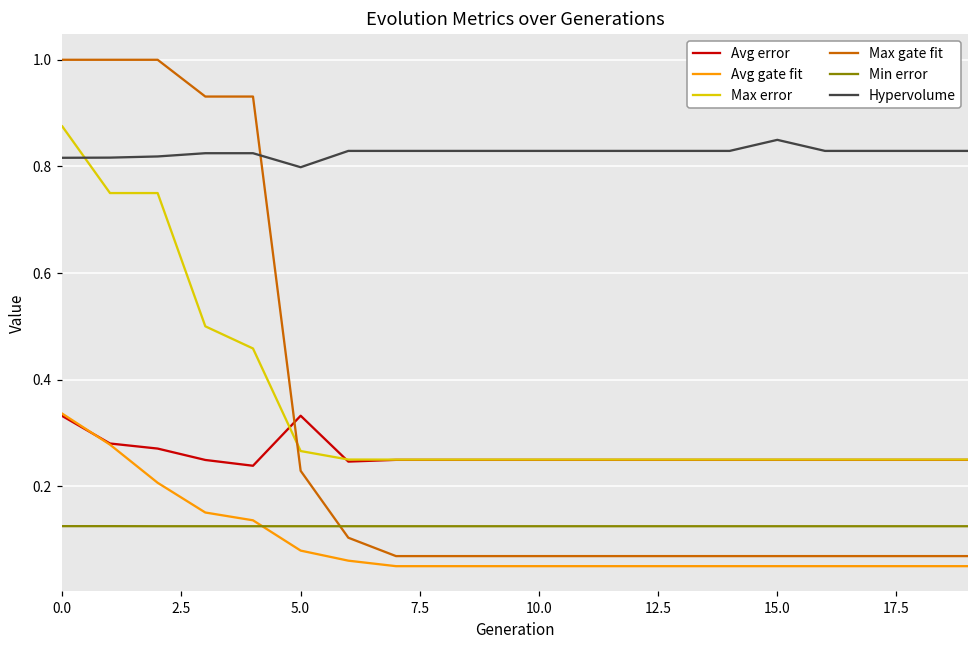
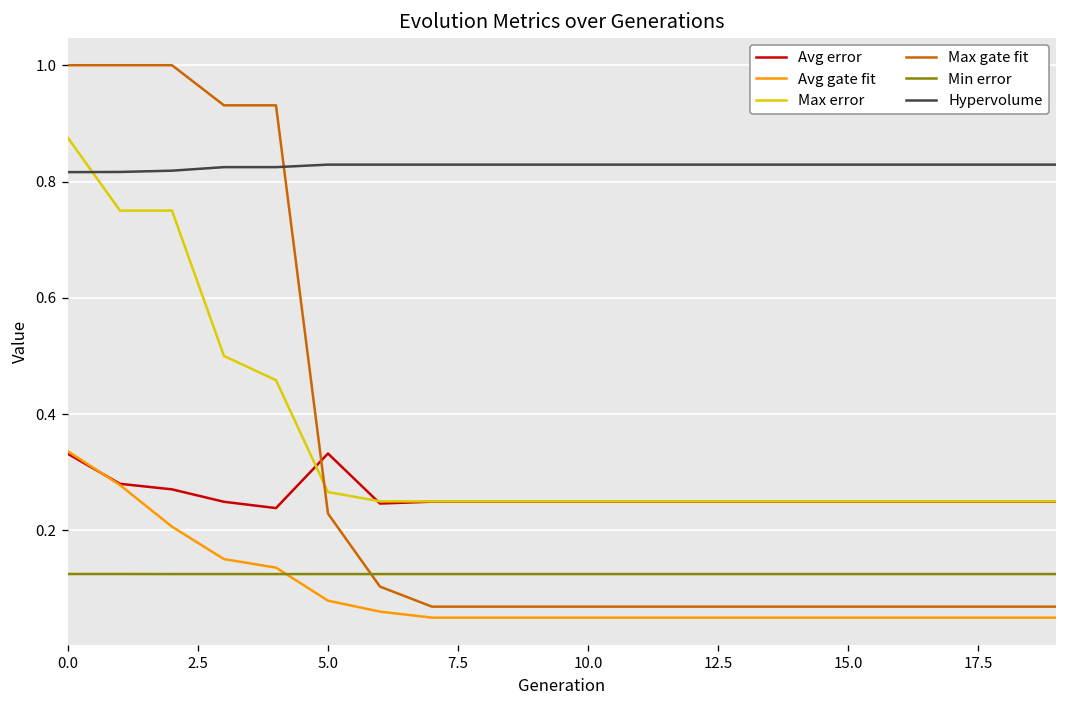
  {
    "Avg error": {
      "5.0": 0.33
    },
    "Avg gate fit": {
      "5.0": 0.08,
      "10.0": 0.05,
      "15.0": 0.05
    },
    "Max error": {
      "0.0": 0.88,
      "5.0": 0.27
    },
    "Max gate fit": {
      "0.0": 1.00,
      "5.0": 0.23,
      "10.0": 0.07,
      "15.0": 0.07
    },
    "Min error": {
      "0.0": 0.13,
      "5.0": 0.13,
      "10.0": 0.13,
      "15.0": 0.13
    },
    "Hypervolume": {
      "0.0": 0.82,
-     "5.0": 0.80,
+     "5.0": 0.83,
      "10.0": 0.83,
-     "15.0": 0.85
+     "15.0": 0.83
    }
  }
